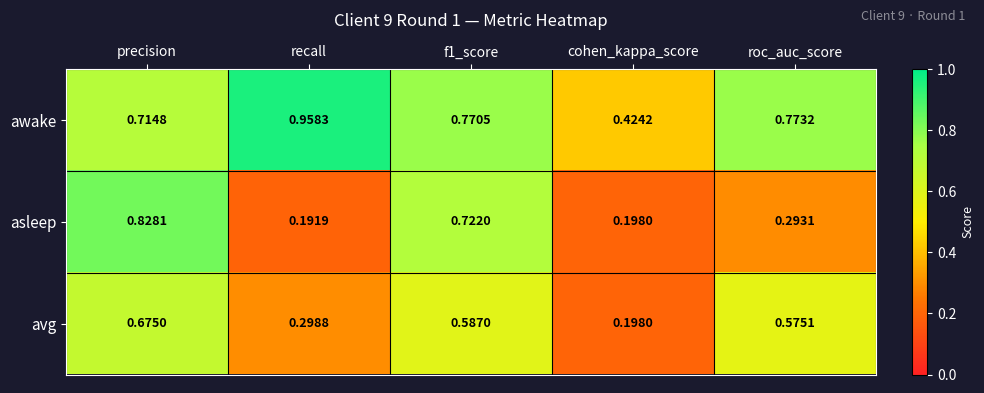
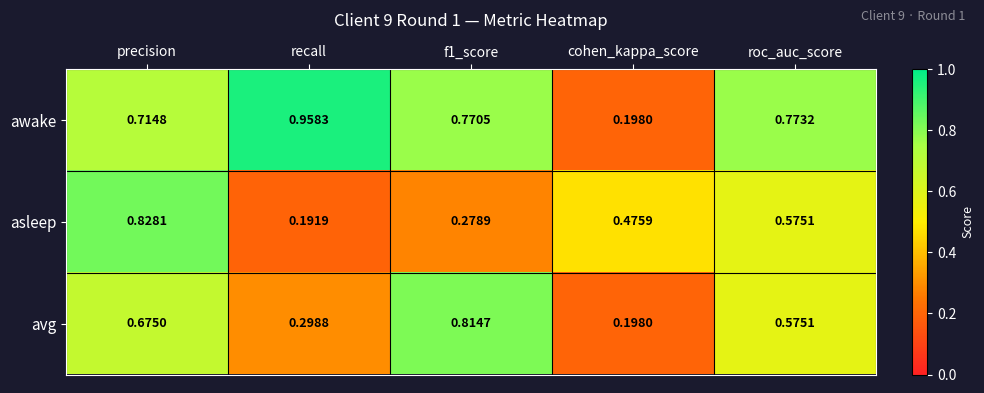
  {
    "awake": {
      "precision": 0.7148,
      "recall": 0.9583,
      "f1_score": 0.7705,
-     "cohen_kappa_score": 0.4242,
+     "cohen_kappa_score": 0.1980,
      "roc_auc_score": 0.7732
    },
    "asleep": {
      "precision": 0.8281,
      "recall": 0.1919,
-     "f1_score": 0.7220,
-     "cohen_kappa_score": 0.1980,
-     "roc_auc_score": 0.2931
+     "f1_score": 0.2789,
+     "cohen_kappa_score": 0.4759,
+     "roc_auc_score": 0.5751
    },
    "avg": {
      "precision": 0.6750,
      "recall": 0.2988,
-     "f1_score": 0.5870,
+     "f1_score": 0.8147,
      "cohen_kappa_score": 0.1980,
      "roc_auc_score": 0.5751
    }
  }
